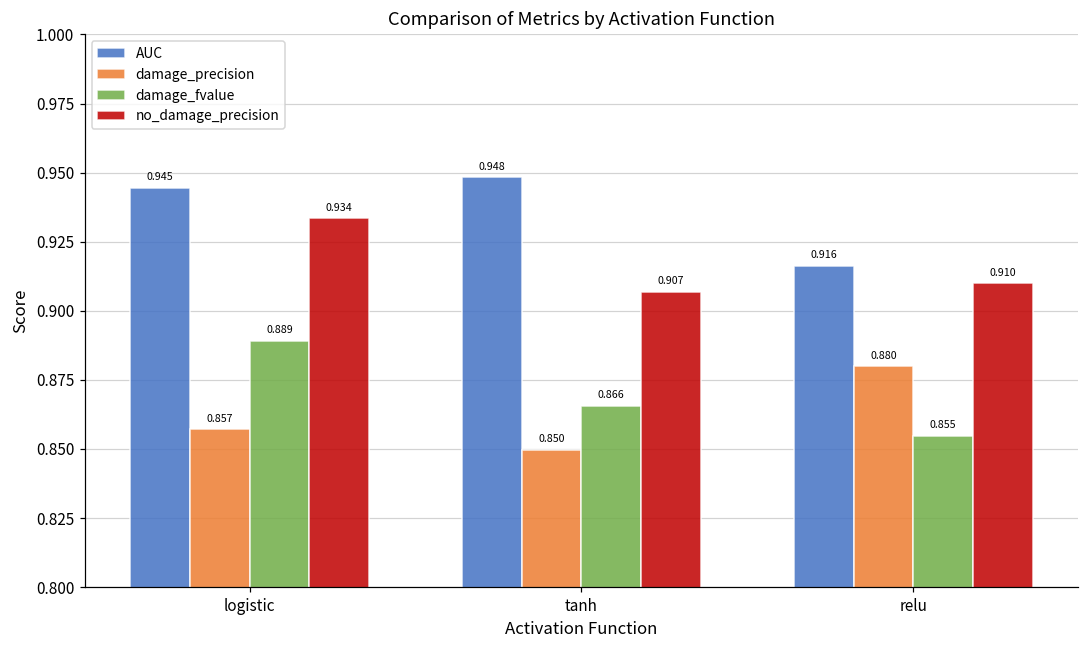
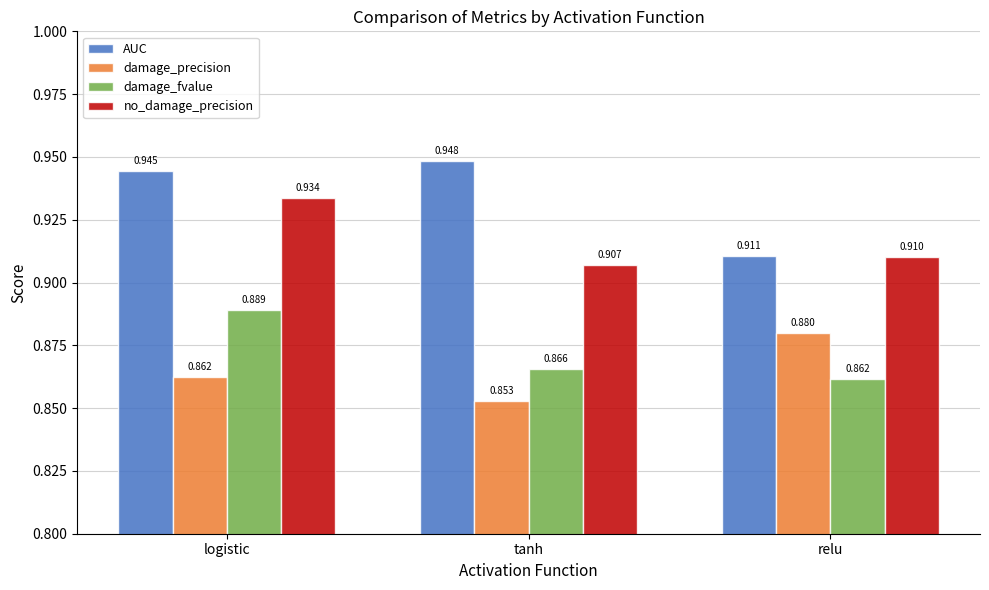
  {
    "AUC": {
      "logistic": 0.945,
      "tanh": 0.948,
-     "relu": 0.916
+     "relu": 0.911
    },
    "damage_precision": {
-     "logistic": 0.857,
-     "tanh": 0.850,
+     "logistic": 0.862,
+     "tanh": 0.853,
      "relu": 0.880
    },
    "damage_fvalue": {
      "logistic": 0.889,
      "tanh": 0.866,
-     "relu": 0.855
+     "relu": 0.862
    },
    "no_damage_precision": {
      "logistic": 0.934,
      "tanh": 0.907,
      "relu": 0.910
    }
  }
